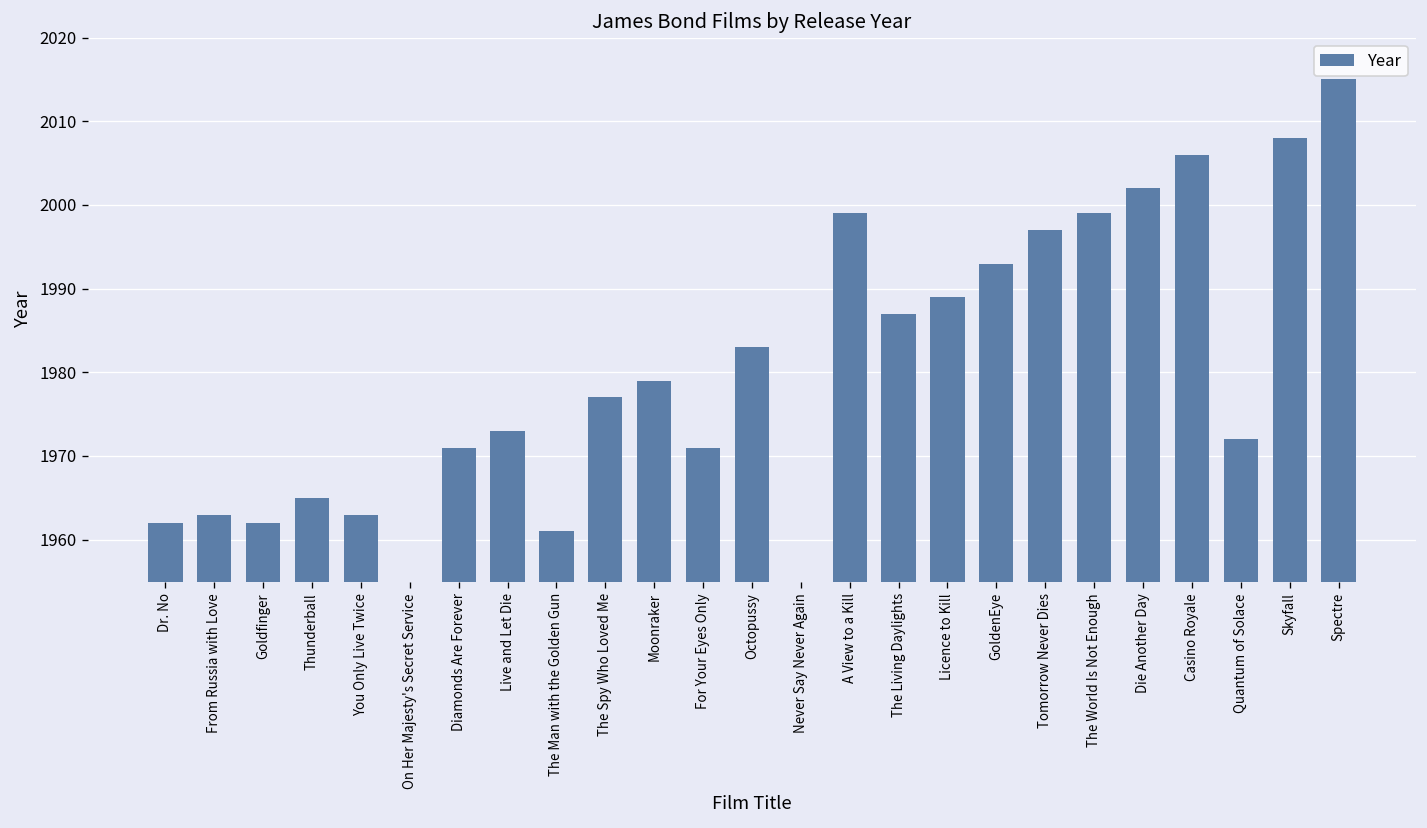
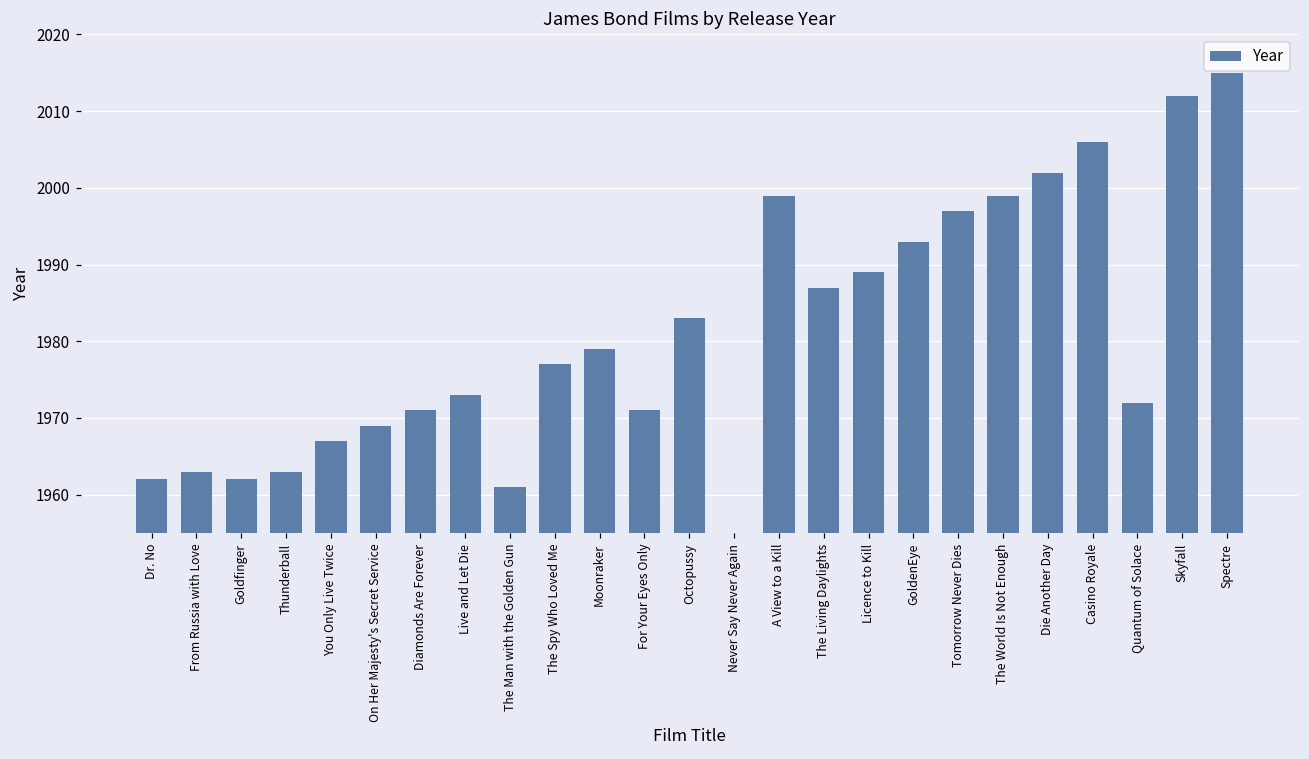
  {
    "Dr. No": 1962,
    "From Russia with Love": 1963,
    "Goldfinger": 1962,
-   "Thunderball": 1965,
-   "You Only Live Twice": 1963,
-   "On Her Majesty's Secret Service": 1955,
+   "Thunderball": 1963,
+   "You Only Live Twice": 1967,
+   "On Her Majesty's Secret Service": 1969,
    "Diamonds Are Forever": 1971,
    "Live and Let Die": 1973,
    "The Man with the Golden Gun": 1961,
    "The Spy Who Loved Me": 1977,
    "Moonraker": 1979,
    "For Your Eyes Only": 1971,
    "Octopussy": 1983,
    "A View to a Kill": 1999,
    "The Living Daylights": 1987,
    "Licence to Kill": 1989,
    "GoldenEye": 1993,
    "Tomorrow Never Dies": 1997,
    "The World Is Not Enough": 1999,
    "Die Another Day": 2002,
    "Casino Royale": 2006,
    "Quantum of Solace": 1972,
-   "Skyfall": 2008,
+   "Skyfall": 2012,
    "Spectre": 2015
  }
